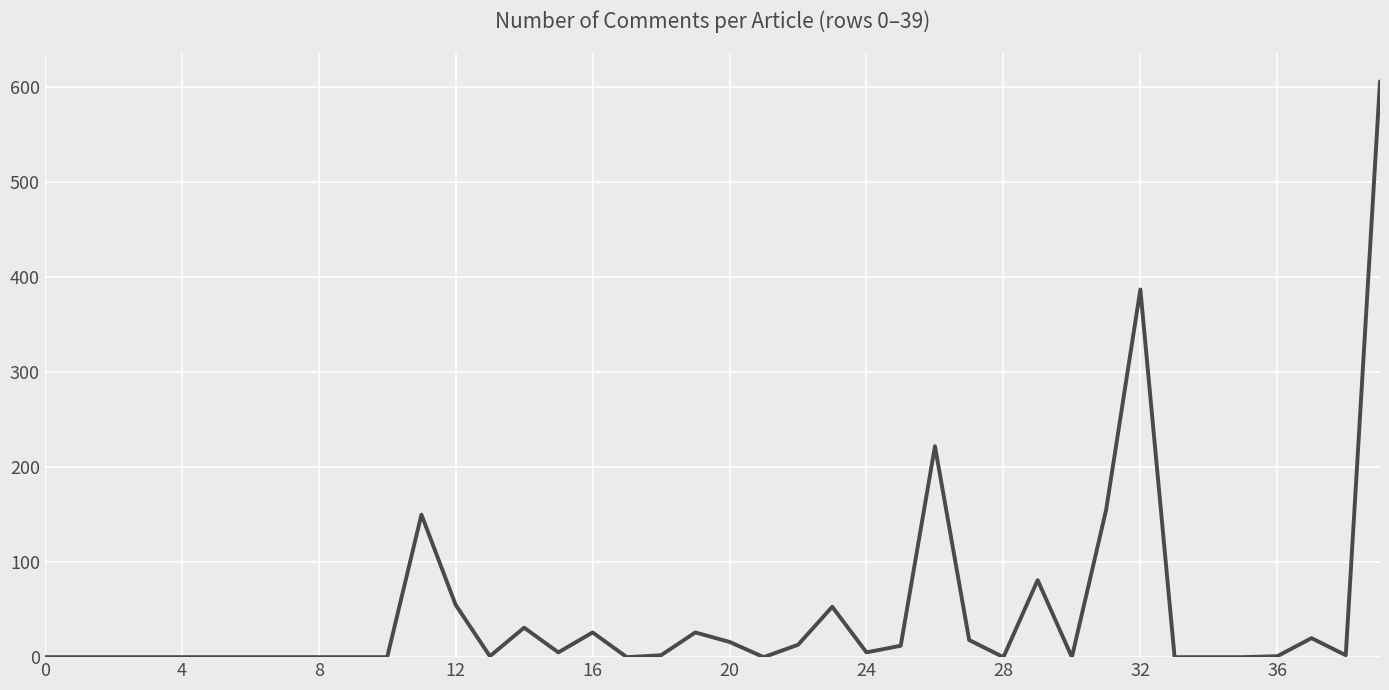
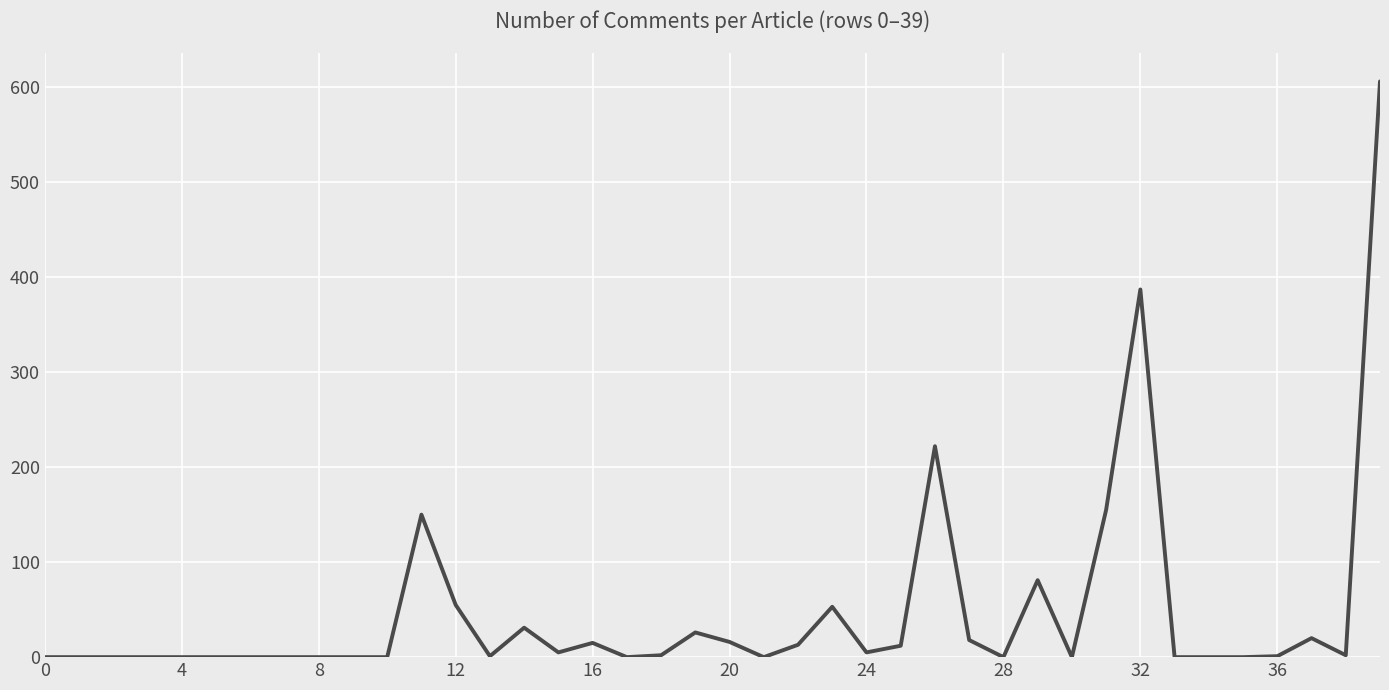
  {
    "0": 0,
    "4": 0,
    "8": 0,
    "12": 60,
-   "16": 30,
+   "16": 20,
    "20": 20,
    "24": 10,
    "28": 0,
    "32": 390,
    "36": 0
  }
